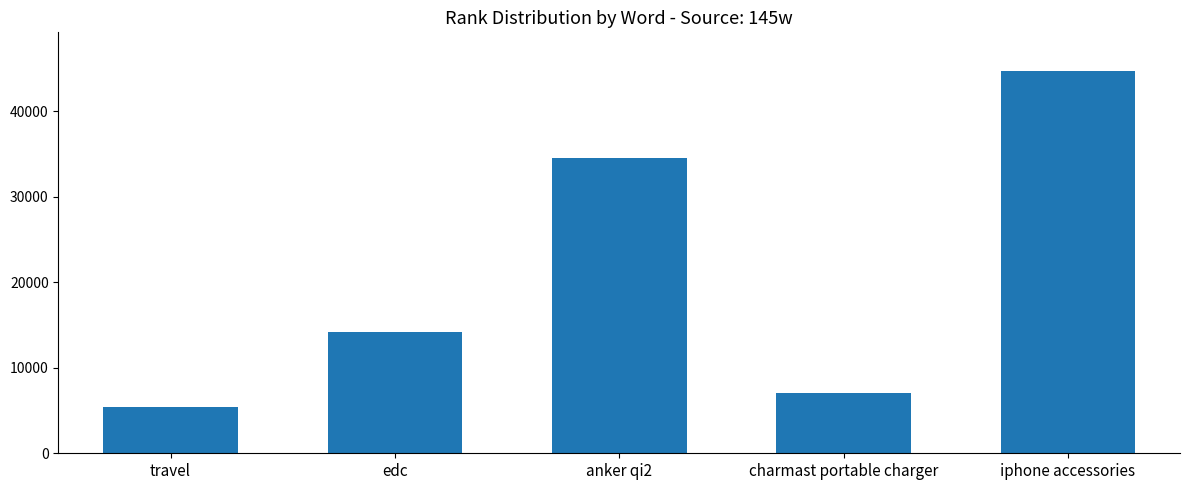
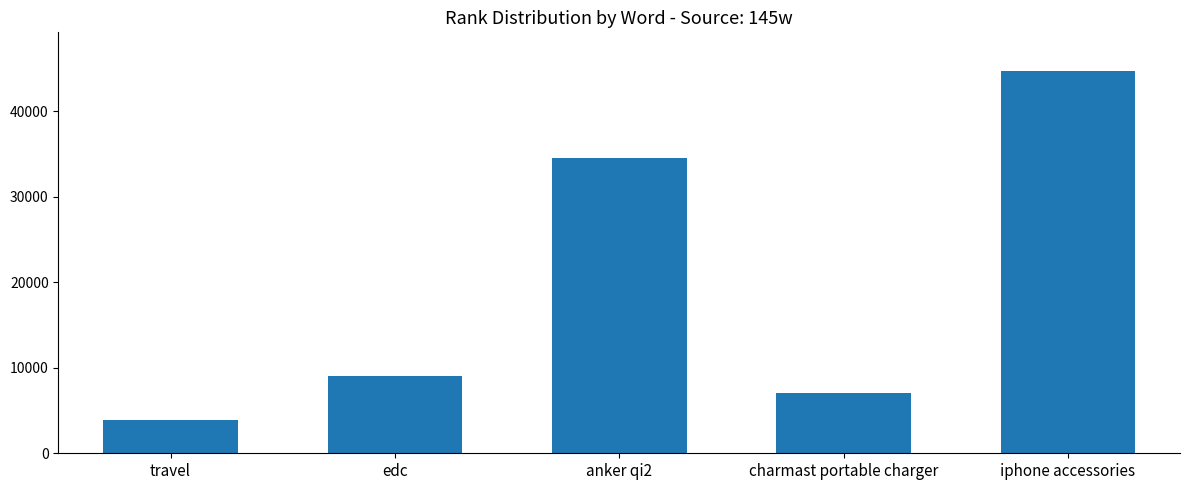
  {
-   "travel": 5000,
-   "edc": 14000,
+   "travel": 4000,
+   "edc": 9000,
    "anker qi2": 35000,
    "charmast portable charger": 7000,
    "iphone accessories": 45000
  }
